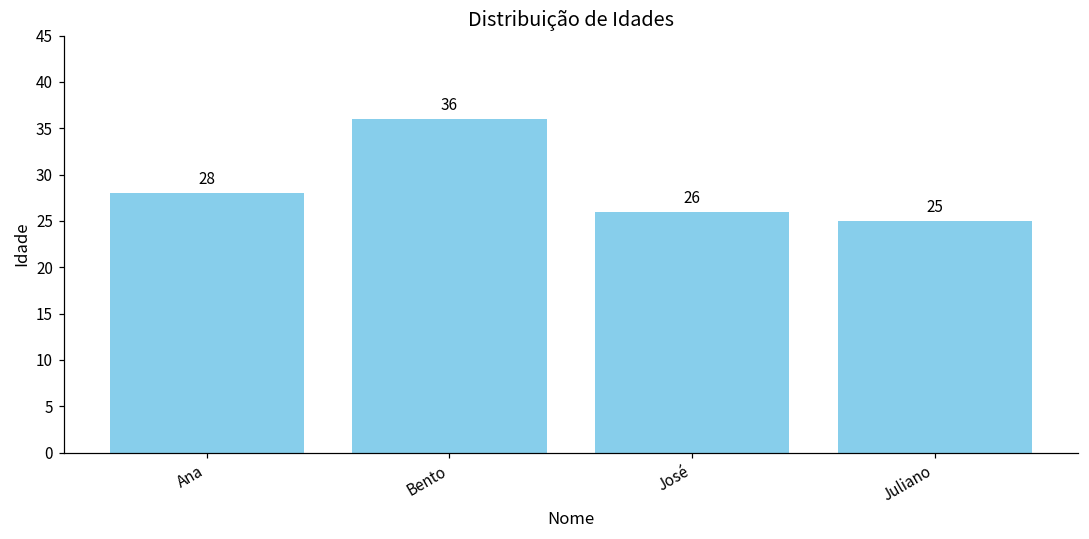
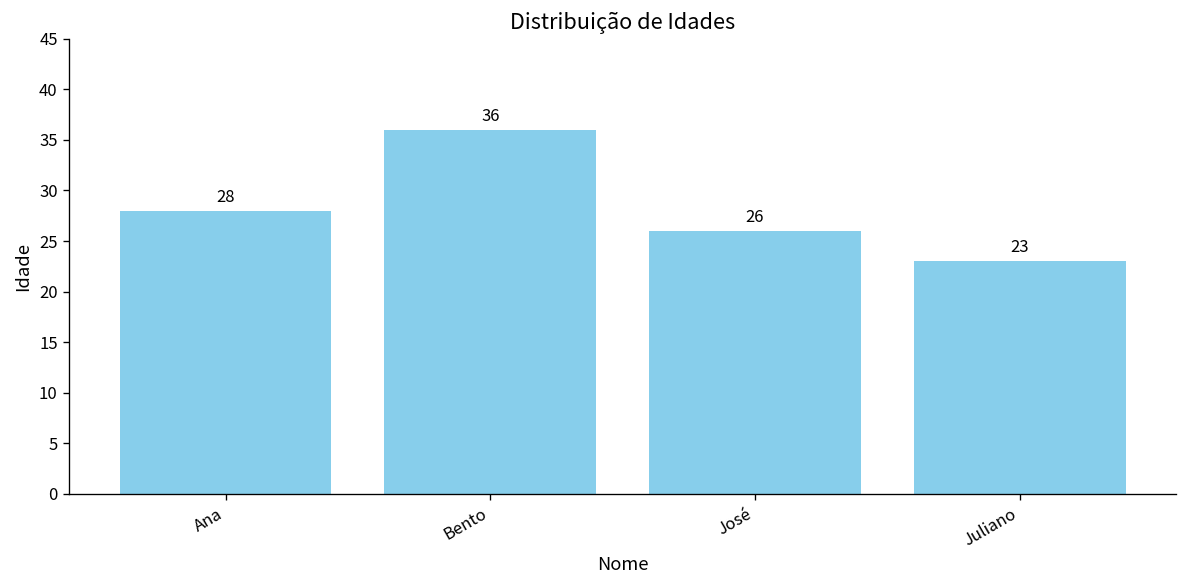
  {
    "Ana": 28,
    "Bento": 36,
    "José": 26,
-   "Juliano": 25
+   "Juliano": 23
  }
